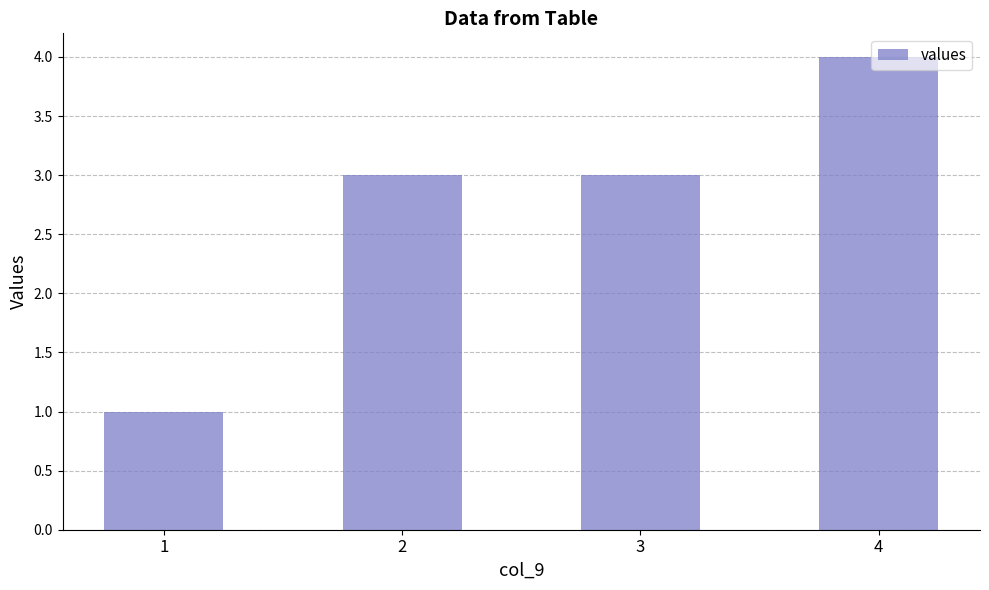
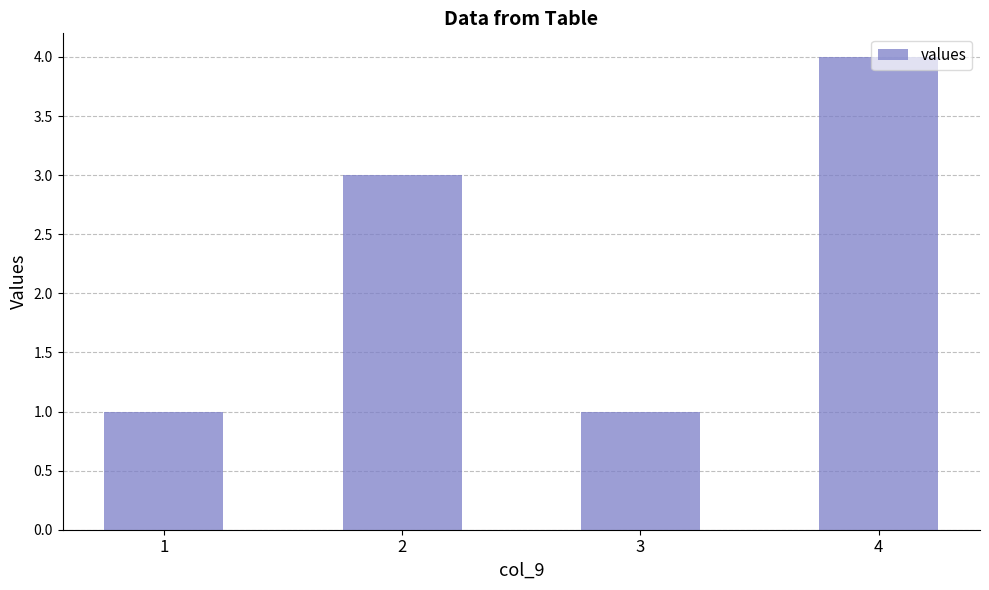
  {
    "1": 1,
    "2": 3,
-   "3": 3
+   "3": 1
  }
